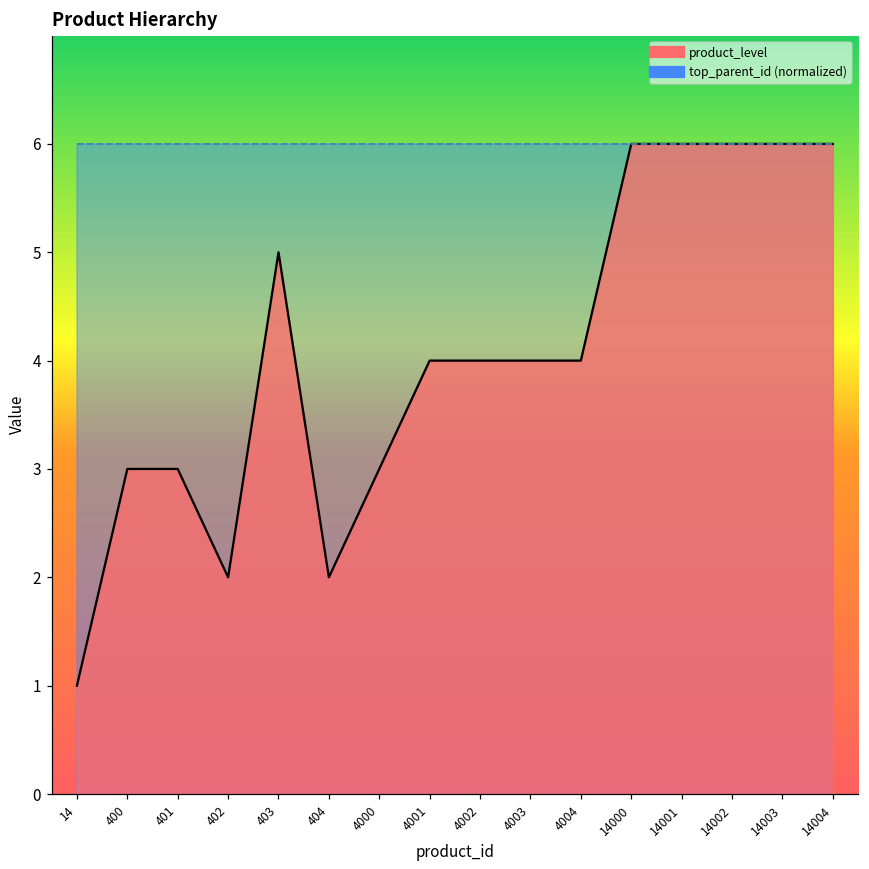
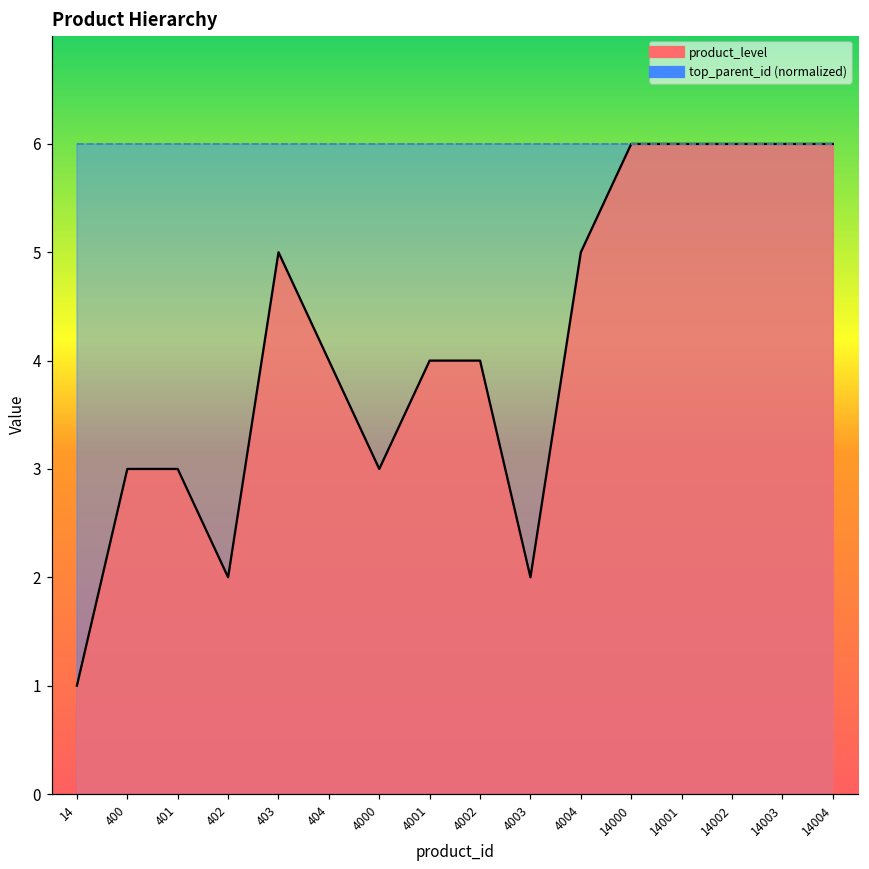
  {
    "product_level": {
      "14": 1,
      "400": 3,
      "401": 3,
      "402": 2,
      "403": 5,
-     "404": 2,
+     "404": 4,
      "4000": 3,
      "4001": 4,
      "4002": 4,
-     "4003": 4,
-     "4004": 4
+     "4003": 2,
+     "4004": 5
    },
    "top_parent_id (normalized)": {
      "14": 6,
      "400": 6,
      "401": 6,
      "402": 6,
      "403": 6,
      "404": 6,
      "4000": 6,
      "4001": 6,
      "4002": 6,
      "4003": 6,
      "4004": 6
    }
  }
